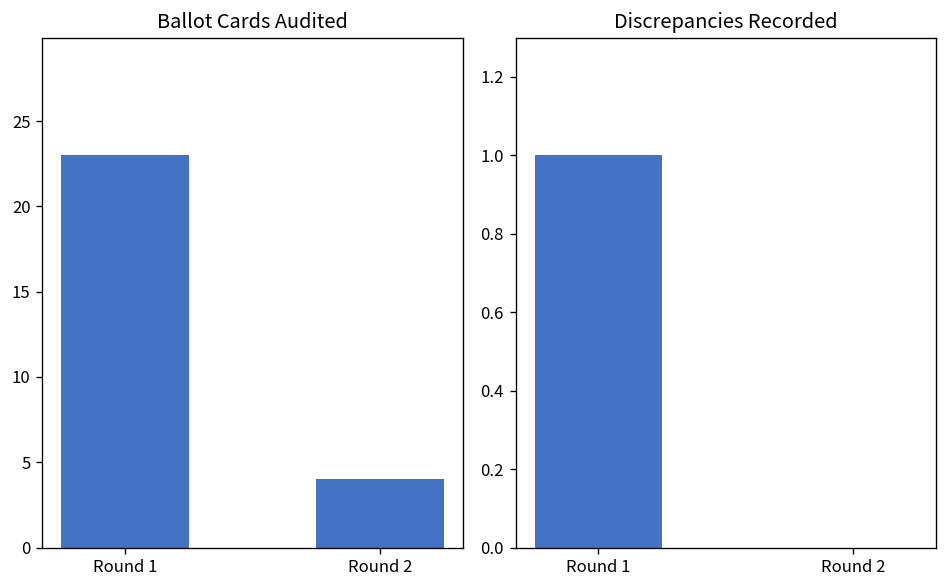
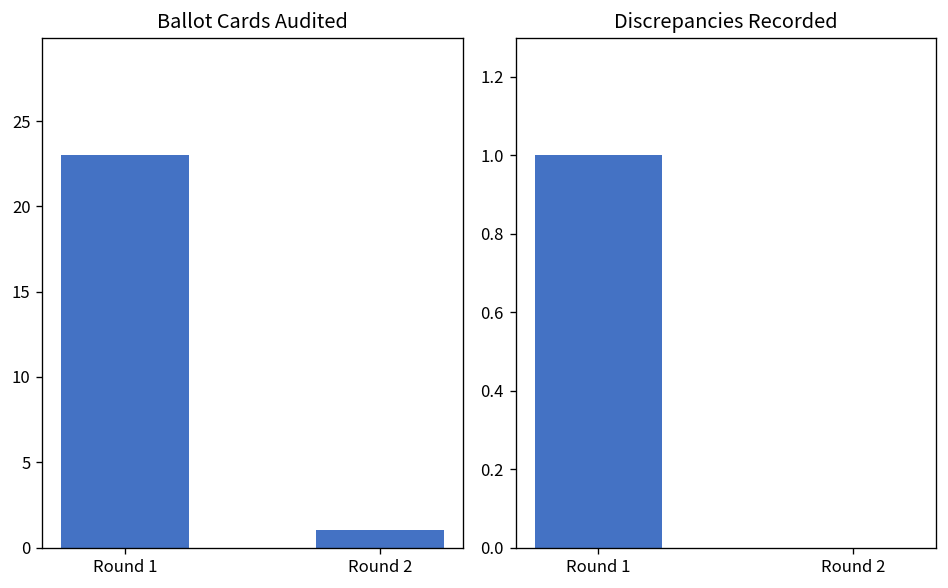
  {
    "Ballot Cards Audited": {
      "Round 1": 23,
-     "Round 2": 4
+     "Round 2": 1
    },
    "Discrepancies Recorded": {
      "Round 1": 1.00,
      "Round 2": 0.00
    }
  }
